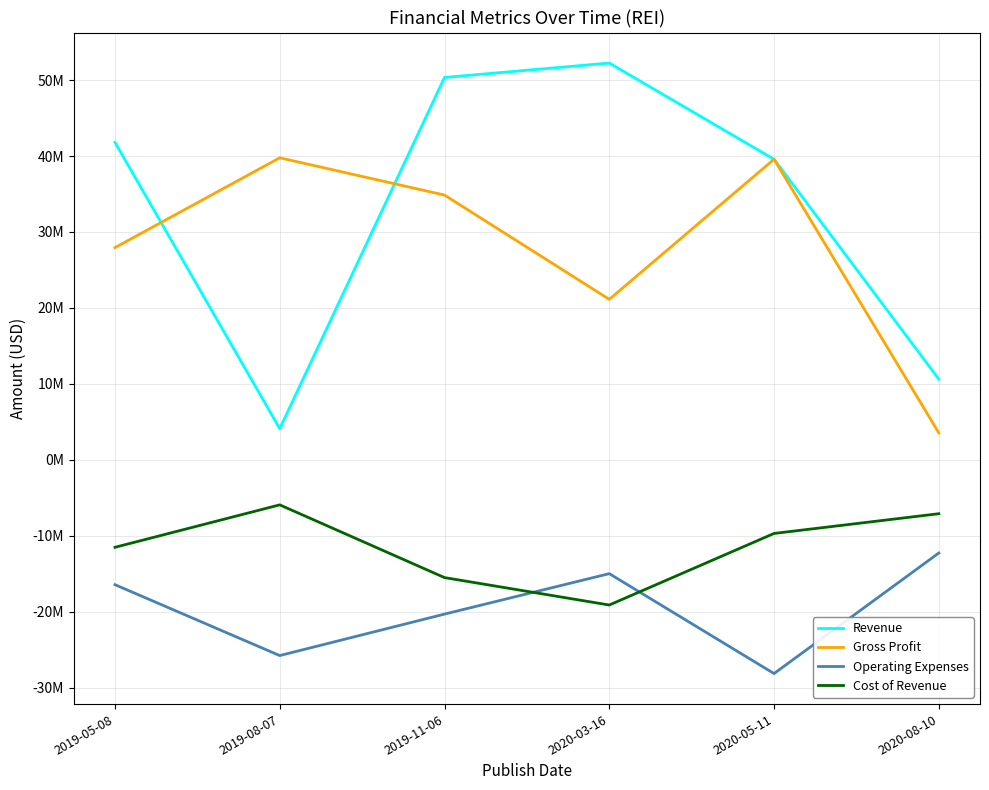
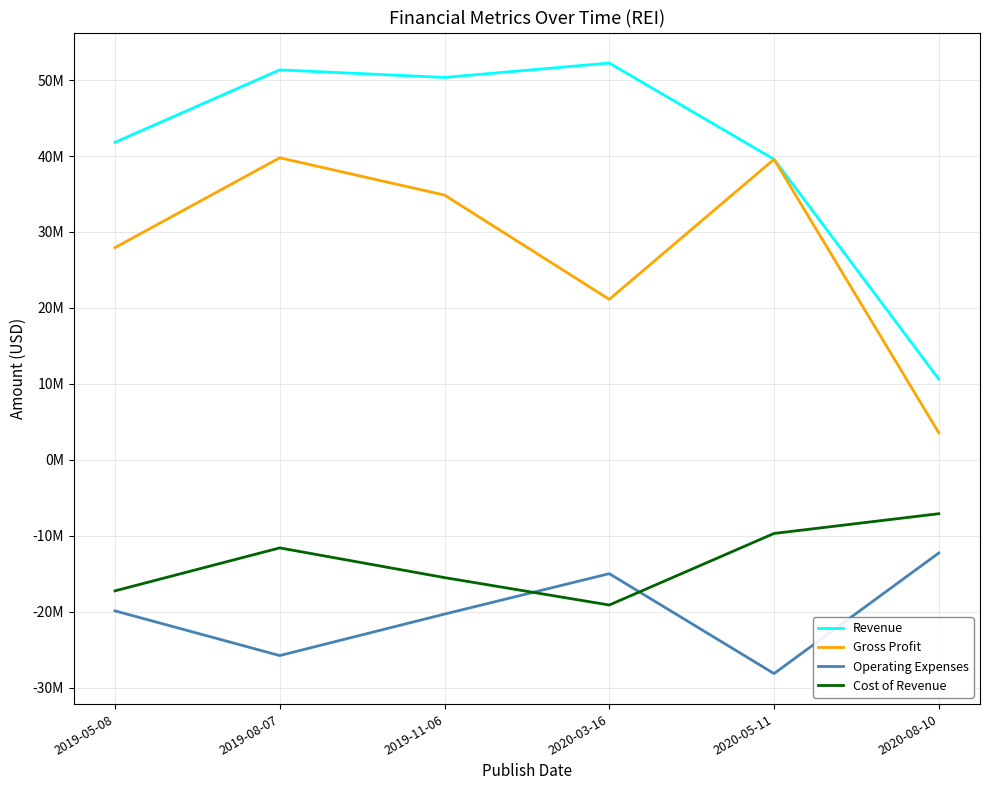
  {
    "Revenue": {
      "2019-05-08": 42000000,
-     "2019-08-07": 4000000,
+     "2019-08-07": 51000000,
      "2019-11-06": 50000000,
      "2020-03-16": 52000000,
      "2020-08-10": 11000000
    },
    "Gross Profit": {
      "2019-05-08": 28000000,
      "2019-08-07": 40000000,
      "2019-11-06": 35000000,
      "2020-03-16": 21000000,
      "2020-08-10": 4000000
    },
    "Operating Expenses": {
-     "2019-05-08": -16000000,
+     "2019-05-08": -20000000,
      "2019-08-07": -26000000,
      "2019-11-06": -20000000,
      "2020-03-16": -15000000,
      "2020-05-11": -28000000,
      "2020-08-10": -12000000
    },
    "Cost of Revenue": {
-     "2019-05-08": -11000000,
-     "2019-08-07": -6000000,
+     "2019-05-08": -17000000,
+     "2019-08-07": -12000000,
      "2019-11-06": -15000000,
      "2020-03-16": -19000000,
      "2020-05-11": -10000000,
      "2020-08-10": -7000000
    }
  }
